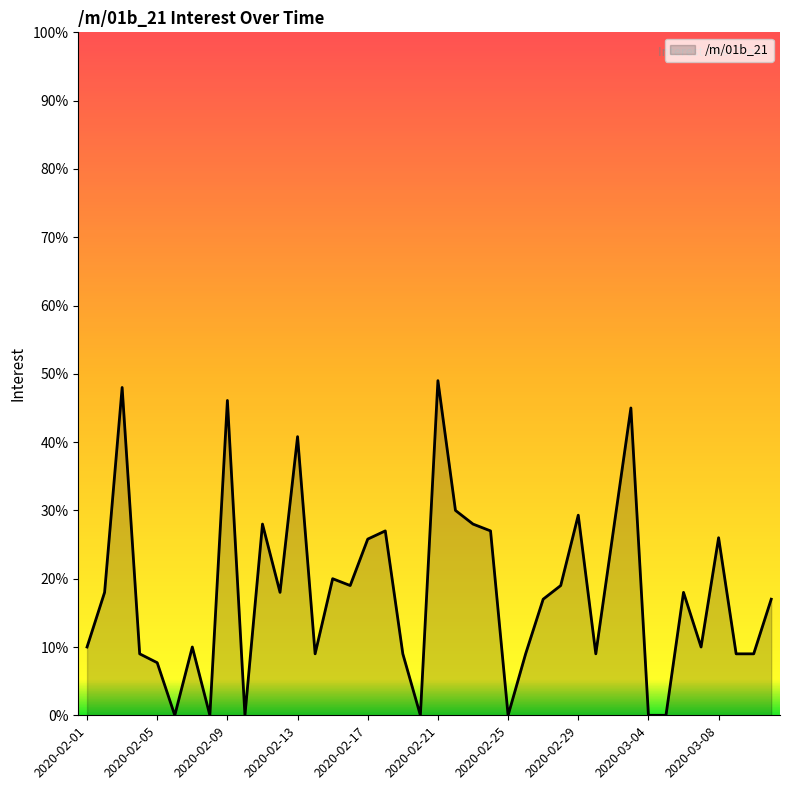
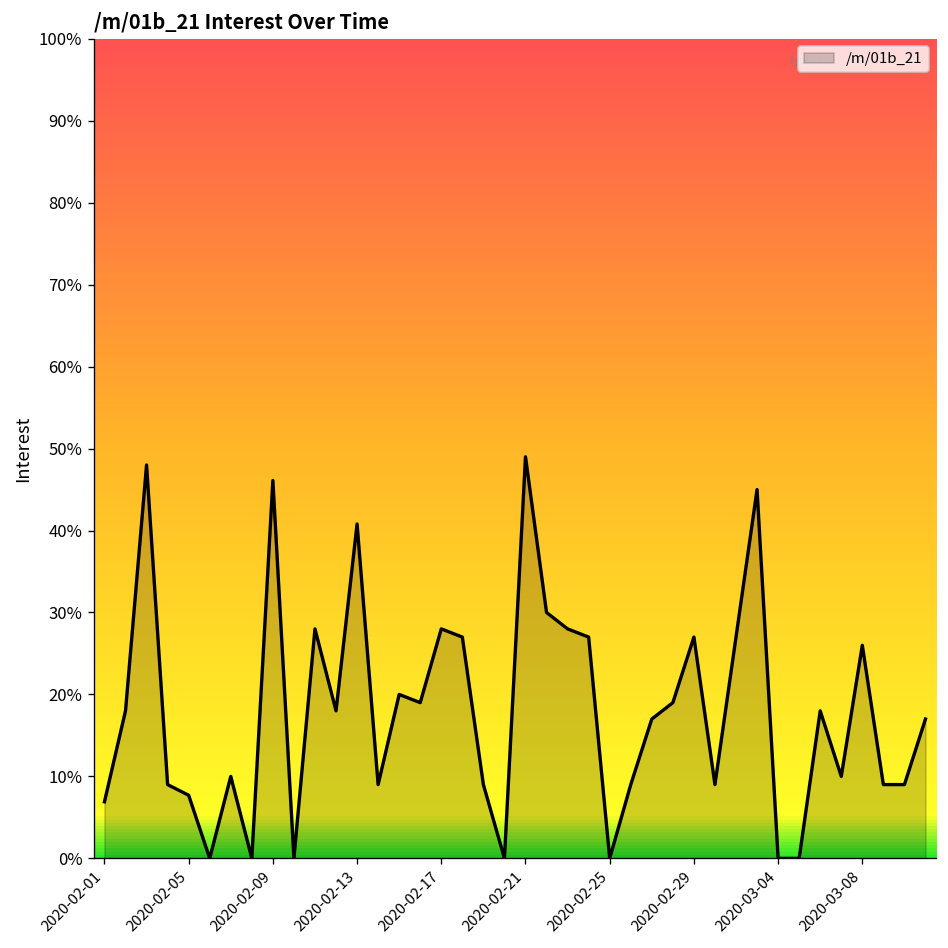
  {
-   "2020-02-01": "10%",
+   "2020-02-01": "7%",
    "2020-02-05": "8%",
    "2020-02-09": "46%",
    "2020-02-13": "41%",
-   "2020-02-17": "26%",
+   "2020-02-17": "28%",
    "2020-02-21": "49%",
    "2020-02-25": "0%",
-   "2020-02-29": "29%",
+   "2020-02-29": "27%",
    "2020-03-04": "0%",
    "2020-03-08": "26%"
  }
